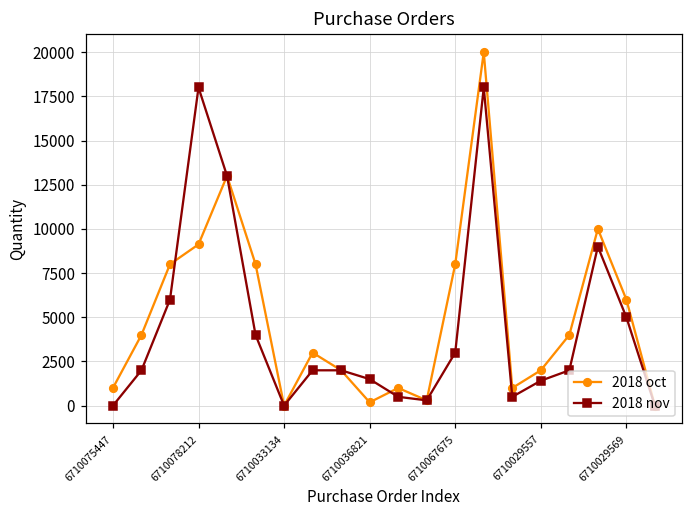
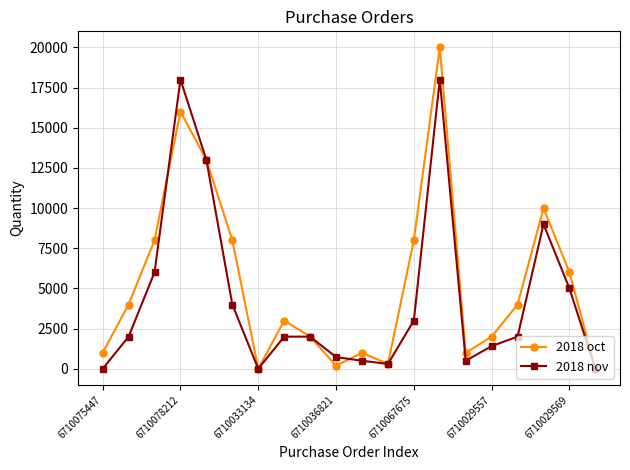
  {
    "2018 oct": {
      "6710075447": 1000,
-     "6710078212": 9100,
+     "6710078212": 16000,
      "6710036821": 200,
      "6710067675": 8000,
      "6710029557": 2000,
      "6710029569": 6000
    },
    "2018 nov": {
      "6710075447": 0,
      "6710078212": 18000,
-     "6710036821": 1500,
+     "6710036821": 700,
      "6710067675": 3000,
      "6710029557": 1400,
      "6710029569": 5000
    }
  }
